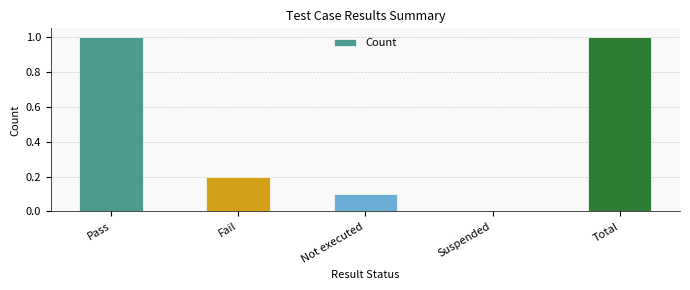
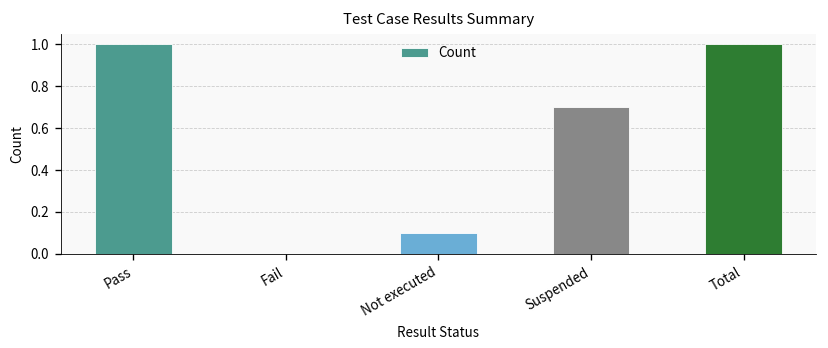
  {
    "Pass": 1.0,
-   "Fail": 0.2,
+   "Fail": 0.0,
    "Not executed": 0.1,
-   "Suspended": 0.0,
+   "Suspended": 0.7,
    "Total": 1.0
  }
